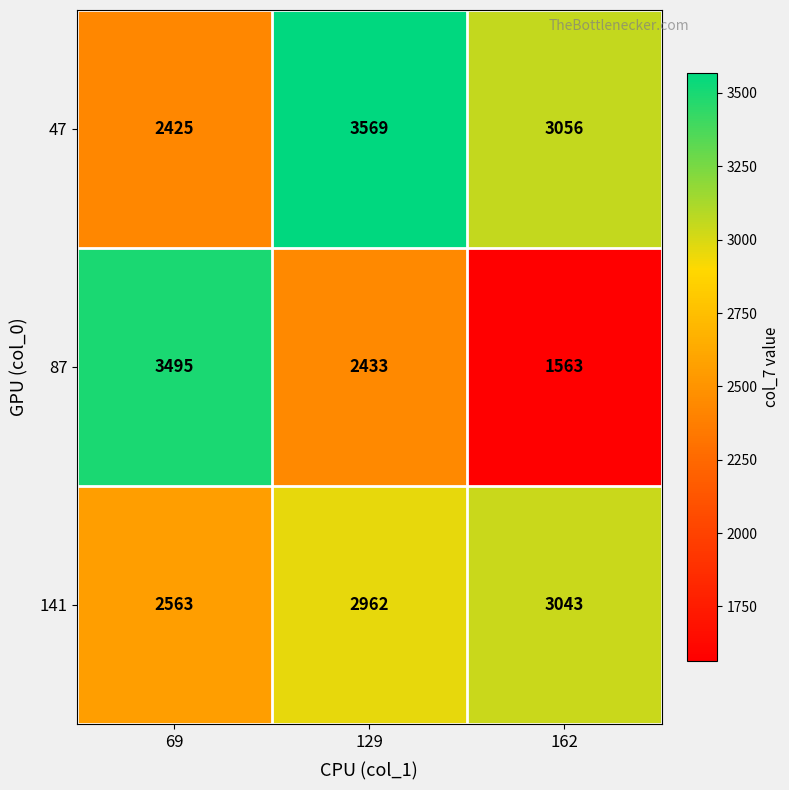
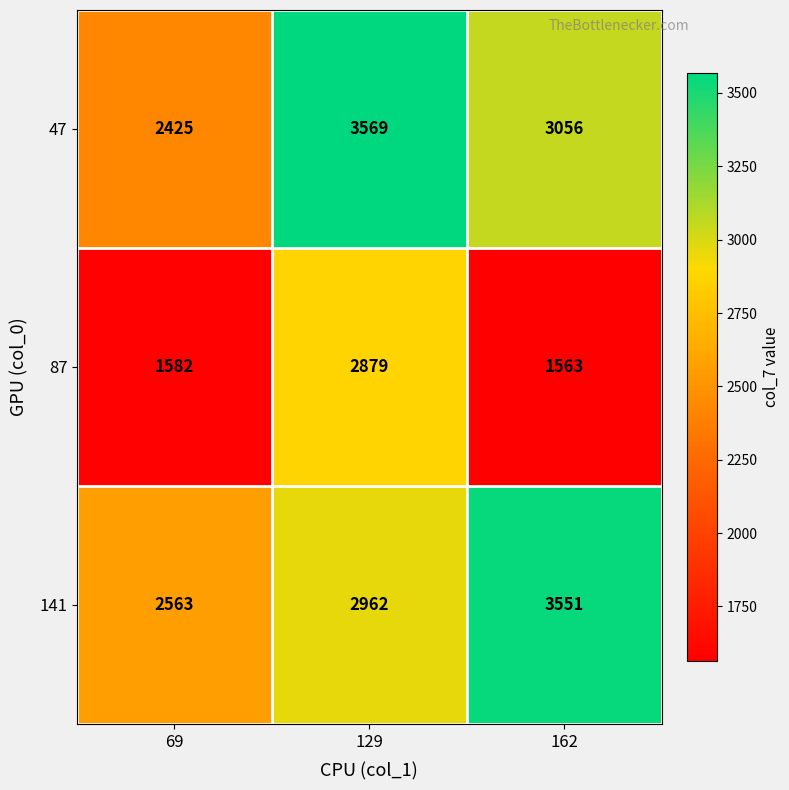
  {
    "47": {
      "69": 2425,
      "129": 3569,
      "162": 3056
    },
    "87": {
-     "69": 3495,
-     "129": 2433,
+     "69": 1582,
+     "129": 2879,
      "162": 1563
    },
    "141": {
      "69": 2563,
      "129": 2962,
-     "162": 3043
+     "162": 3551
    }
  }
